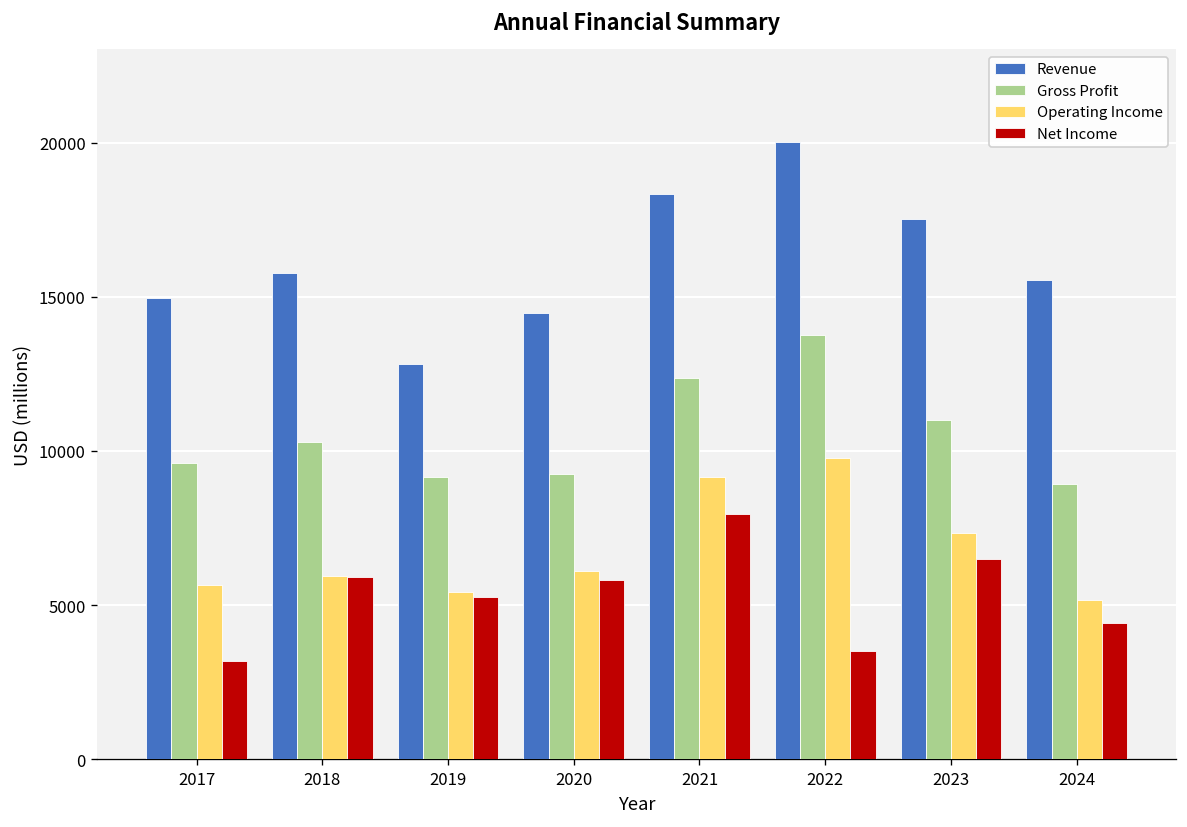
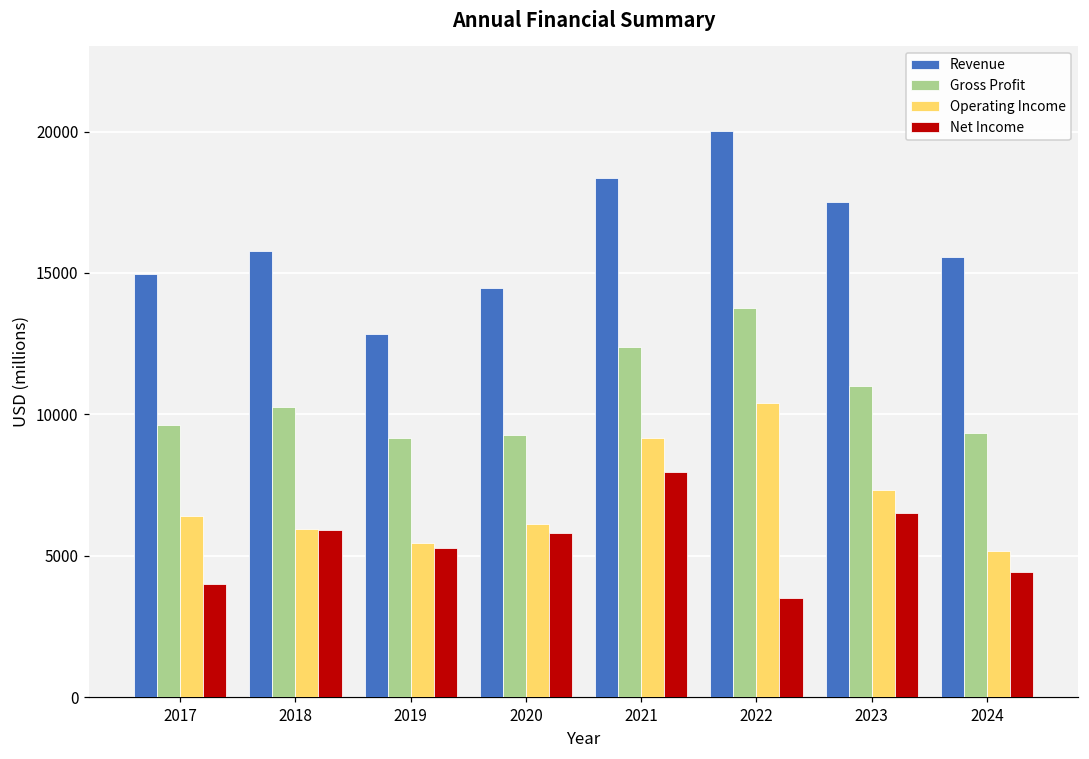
  {
    "Revenue": {
      "2017": 15000,
      "2018": 15800,
      "2019": 12800,
      "2020": 14500,
      "2021": 18300,
      "2022": 20000,
      "2023": 17500,
      "2024": 15600
    },
    "Gross Profit": {
      "2017": 9600,
      "2018": 10300,
      "2019": 9200,
      "2020": 9300,
      "2021": 12400,
      "2022": 13800,
      "2023": 11000,
-     "2024": 8900
+     "2024": 9400
    },
    "Operating Income": {
-     "2017": 5700,
+     "2017": 6400,
      "2018": 6000,
      "2019": 5400,
      "2020": 6100,
      "2021": 9200,
-     "2022": 9800,
+     "2022": 10400,
      "2023": 7300,
      "2024": 5200
    },
    "Net Income": {
-     "2017": 3200,
+     "2017": 4000,
      "2018": 5900,
      "2019": 5300,
      "2020": 5800,
      "2021": 8000,
      "2022": 3500,
      "2023": 6500,
      "2024": 4400
    }
  }
